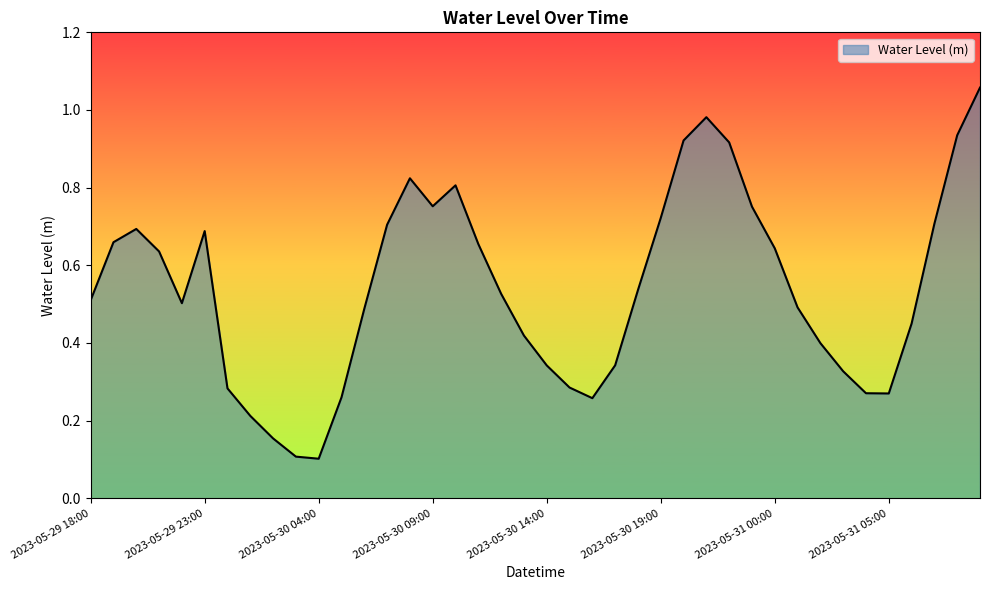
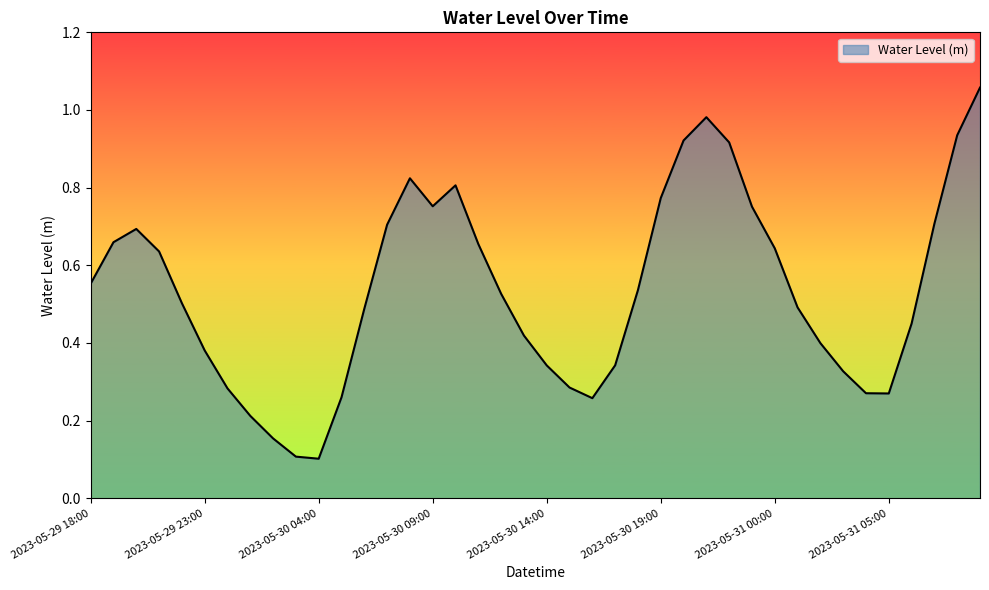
  {
-   "2023-05-29 18:00": 0.51,
-   "2023-05-29 23:00": 0.69,
+   "2023-05-29 18:00": 0.55,
+   "2023-05-29 23:00": 0.38,
    "2023-05-30 04:00": 0.10,
    "2023-05-30 09:00": 0.75,
    "2023-05-30 14:00": 0.34,
-   "2023-05-30 19:00": 0.72,
+   "2023-05-30 19:00": 0.77,
    "2023-05-31 00:00": 0.64,
    "2023-05-31 05:00": 0.27
  }
